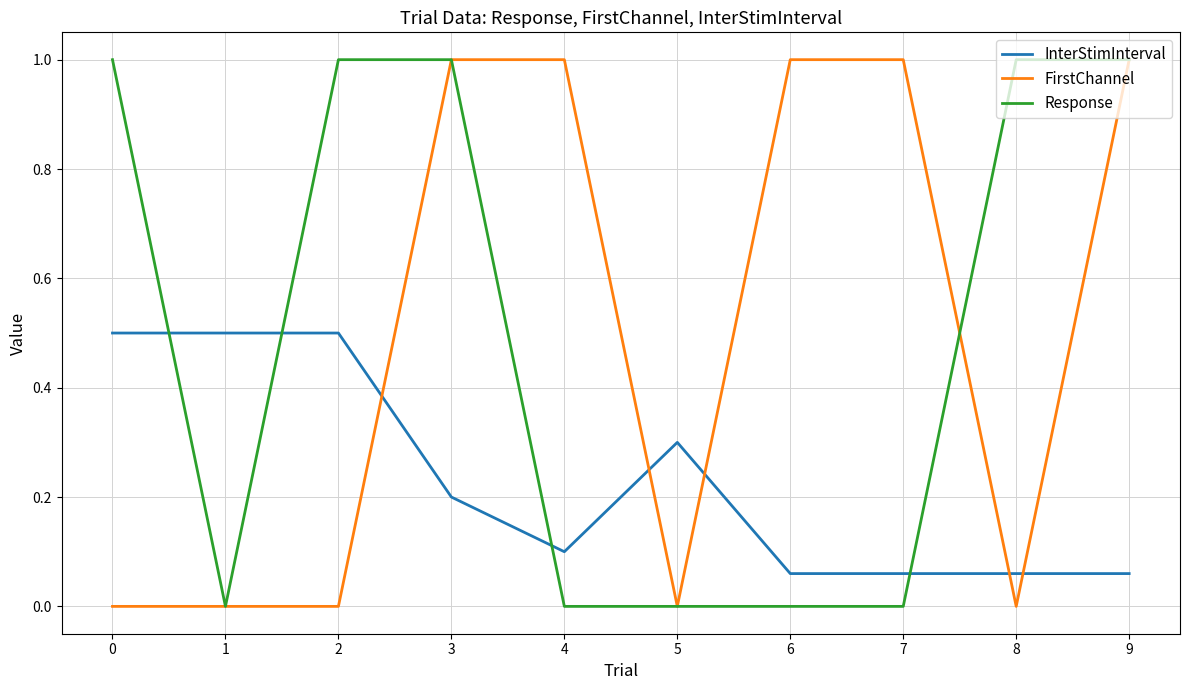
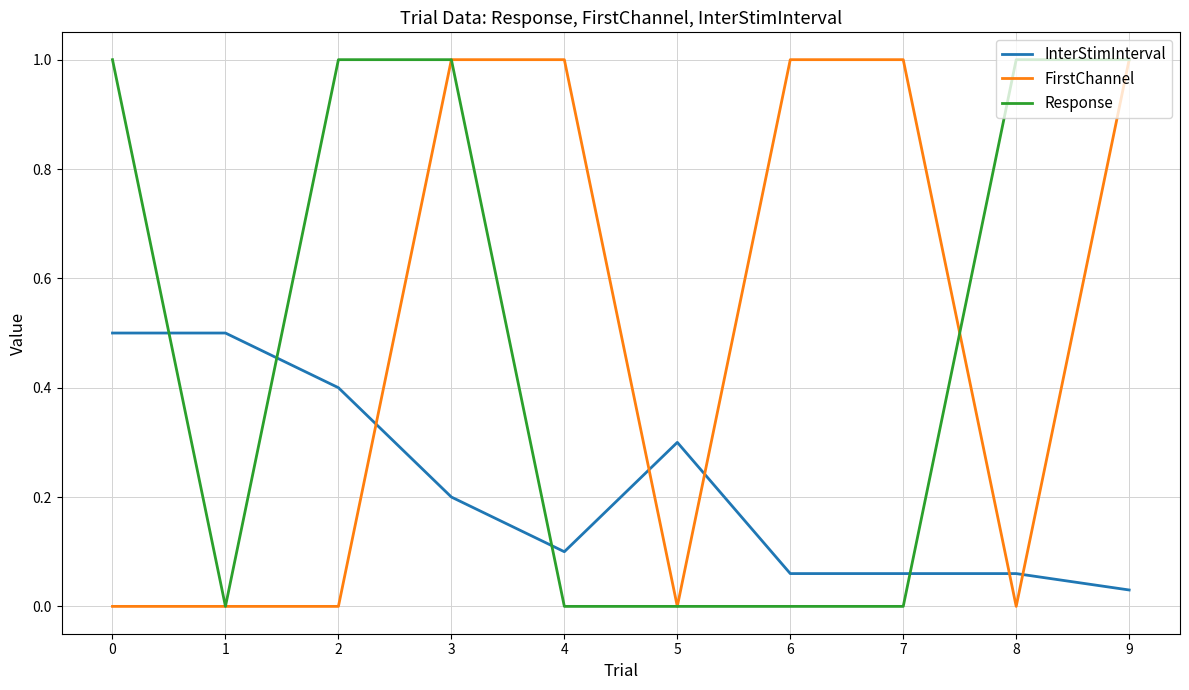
  {
    "InterStimInterval": {
      "0": 0.50,
      "1": 0.50,
-     "2": 0.5,
+     "2": 0.4,
      "3": 0.20,
      "4": 0.10,
      "5": 0.30,
      "6": 0.06,
      "7": 0.06,
      "8": 0.06,
-     "9": 0.06
+     "9": 0.03
    },
    "FirstChannel": {
      "0": 0.00,
      "2": 0.00,
      "4": 1.00,
      "6": 1.00,
      "7": 1.00,
      "8": 0.00
    },
    "Response": {
      "0": 1.00,
      "2": 1.00,
      "4": 0.00,
      "6": 0.00,
      "7": 0.00
    }
  }
